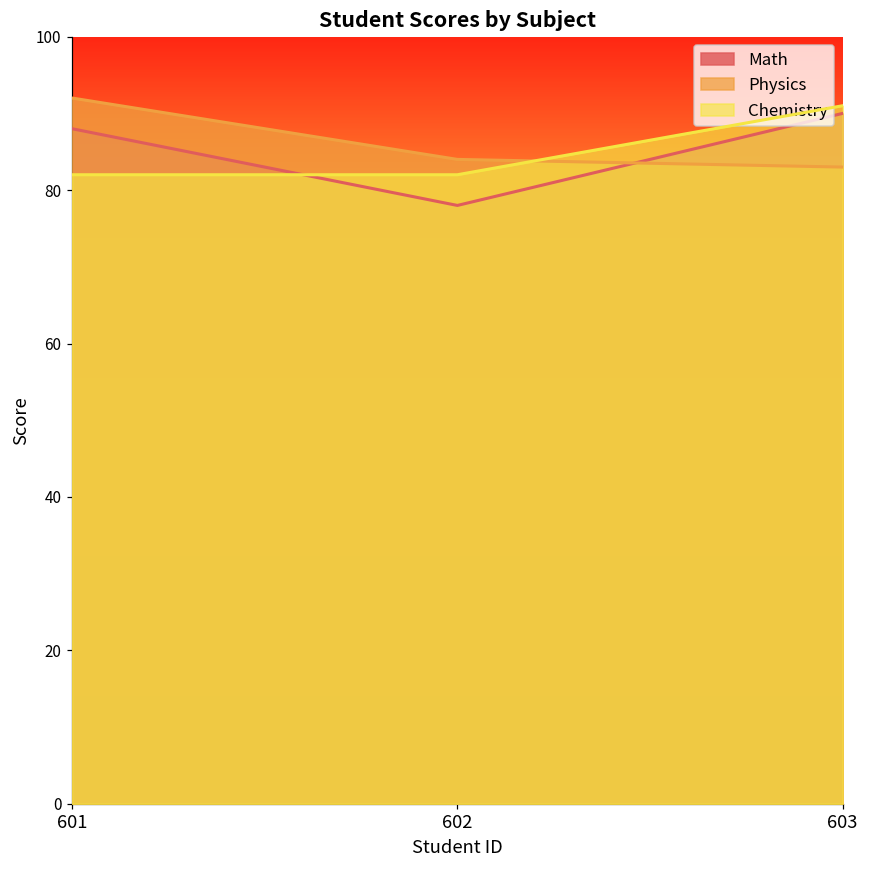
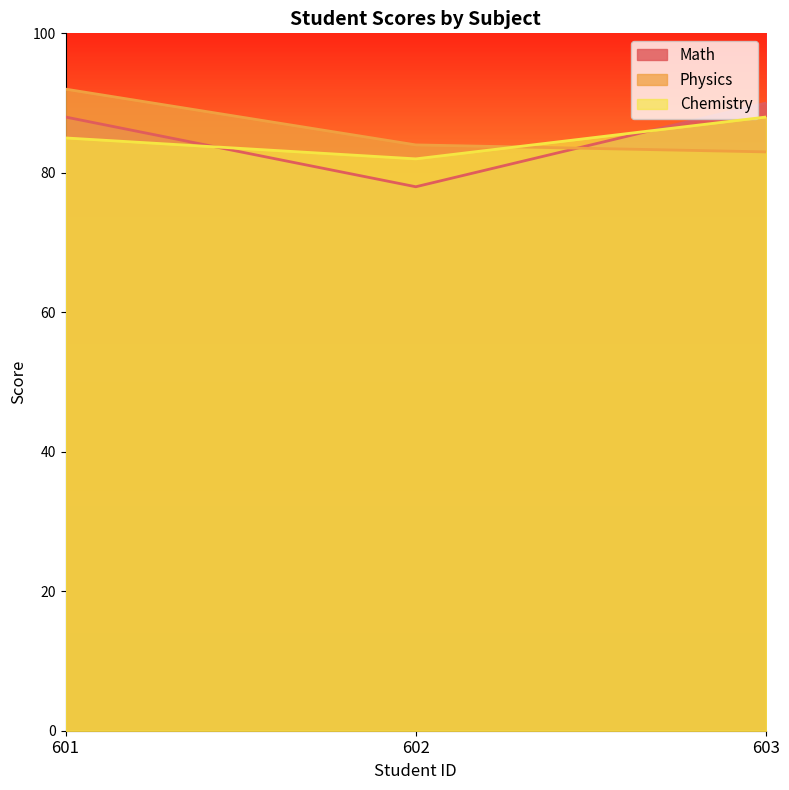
  {
    "Math": {
      "601": 88,
      "602": 78,
      "603": 90
    },
    "Physics": {
      "601": 92,
      "602": 84,
      "603": 83
    },
    "Chemistry": {
-     "601": 82,
+     "601": 85,
      "602": 82,
-     "603": 91
+     "603": 88
    }
  }
